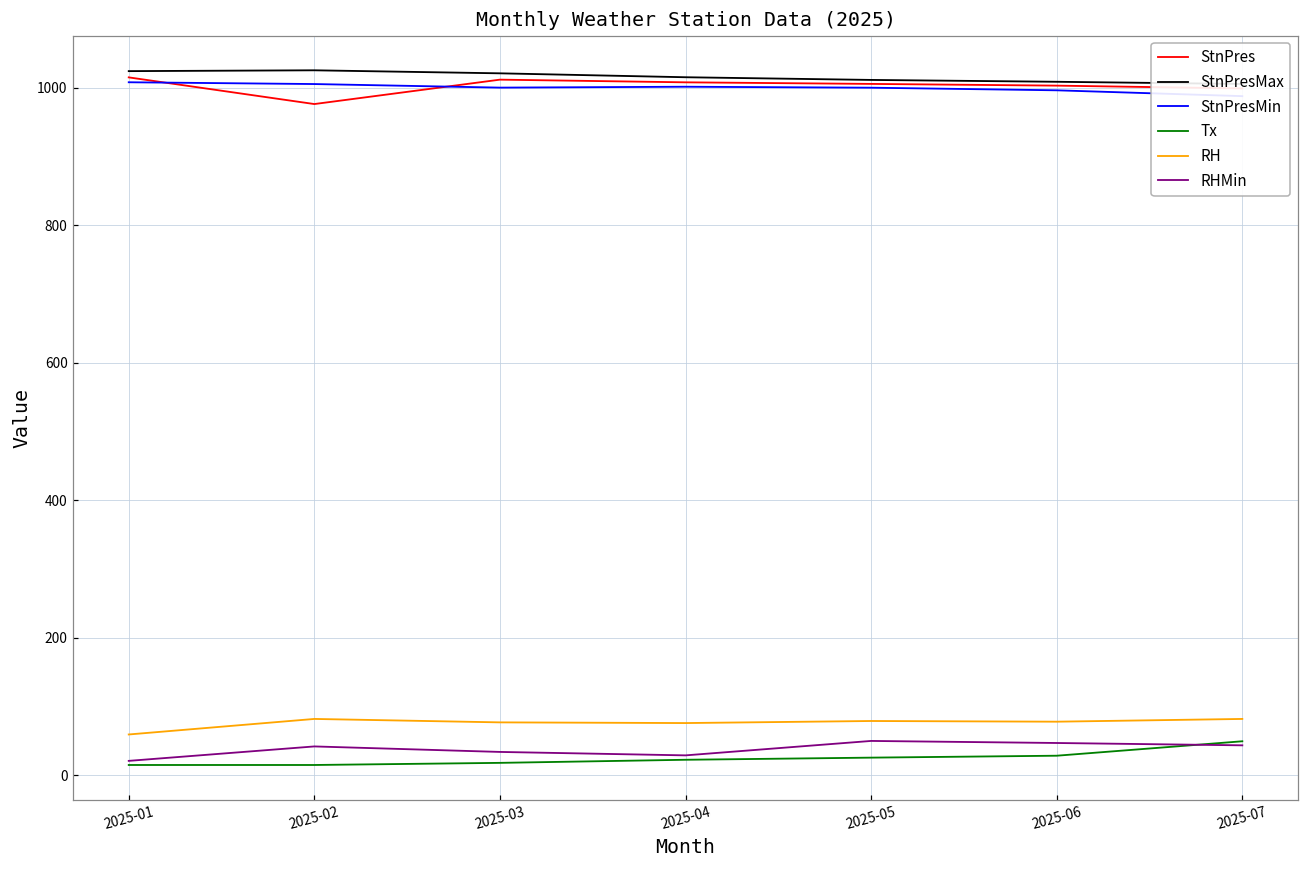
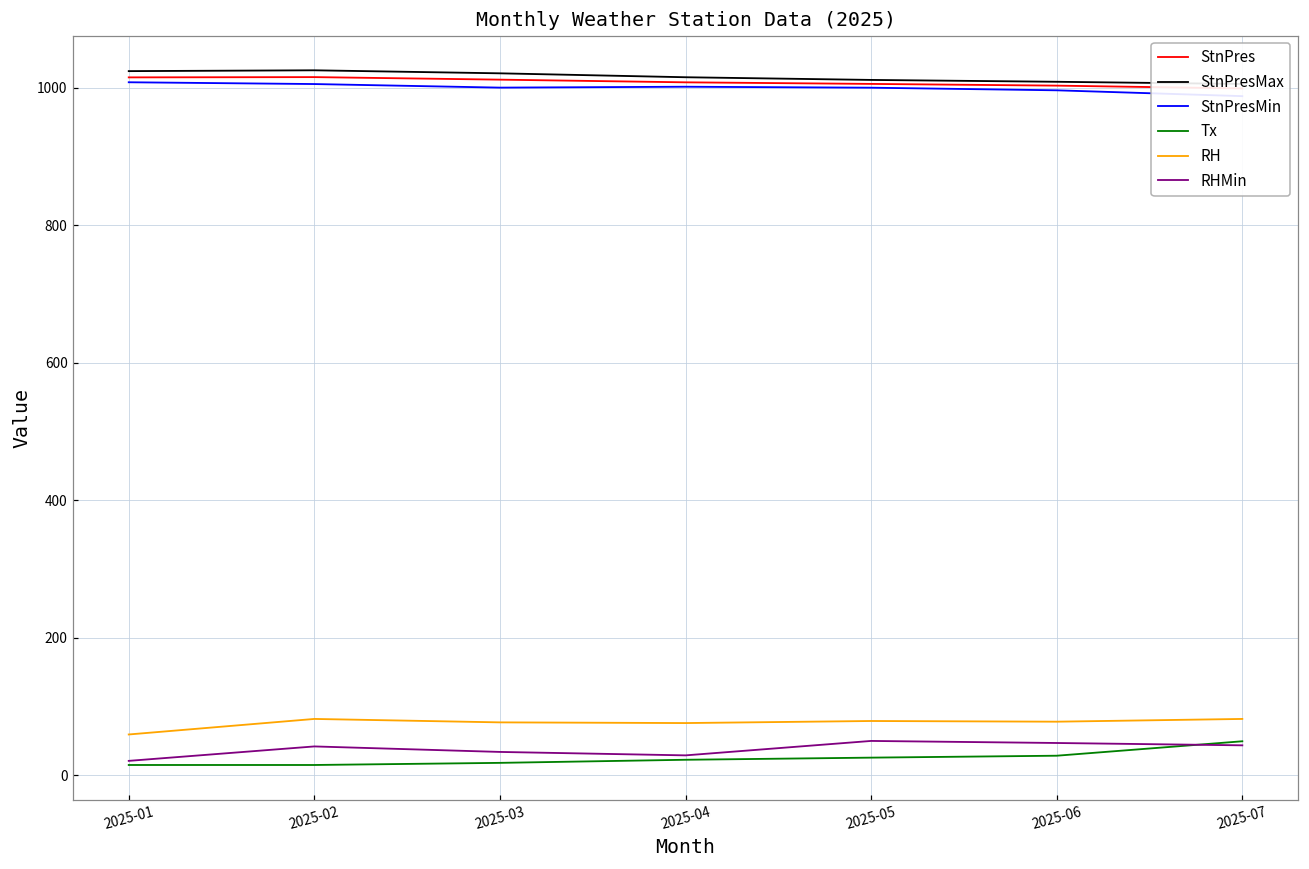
  {
    "StnPres": {
      "2025-01": 1020,
-     "2025-02": 980,
+     "2025-02": 1020,
      "2025-03": 1010,
      "2025-04": 1010,
      "2025-05": 1010,
      "2025-06": 1000
    },
    "StnPresMax": {
      "2025-01": 1020,
      "2025-02": 1030,
      "2025-03": 1020,
      "2025-04": 1020,
      "2025-05": 1010,
      "2025-06": 1010
    },
    "StnPresMin": {
      "2025-01": 1010,
      "2025-02": 1010,
      "2025-03": 1000,
      "2025-04": 1000,
      "2025-05": 1000,
      "2025-06": 1000
    },
    "Tx": {
      "2025-01": 20,
      "2025-02": 20,
      "2025-03": 20,
      "2025-04": 20,
      "2025-05": 30,
      "2025-06": 30,
      "2025-07": 50
    },
    "RH": {
      "2025-01": 60,
      "2025-02": 80,
      "2025-03": 80,
      "2025-04": 80,
      "2025-05": 80,
      "2025-06": 80,
      "2025-07": 80
    },
    "RHMin": {
      "2025-01": 20,
      "2025-02": 40,
      "2025-03": 30,
      "2025-04": 30,
      "2025-05": 50,
      "2025-06": 50,
      "2025-07": 40
    }
  }
